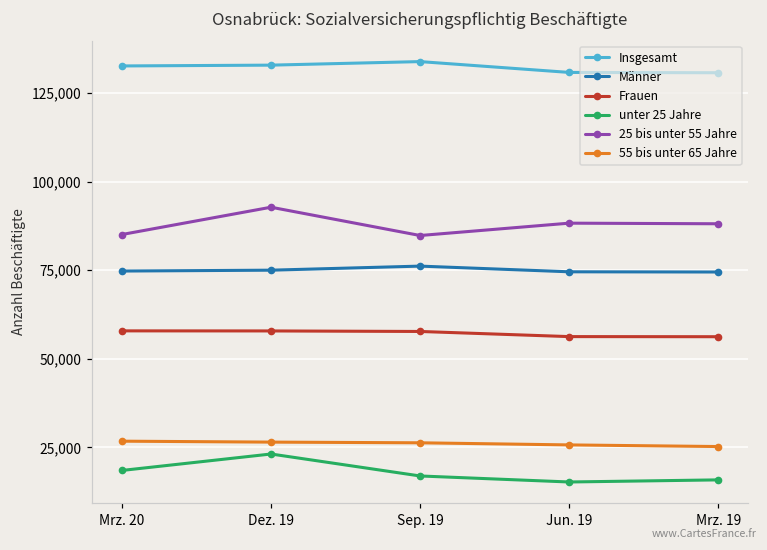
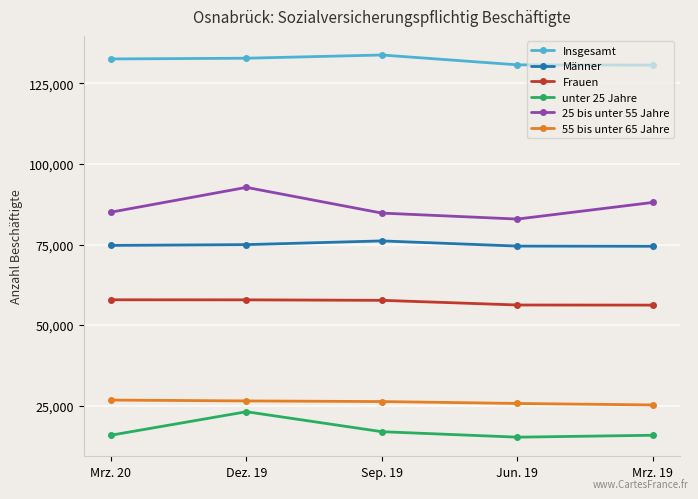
  {
    "Insgesamt": {
      "Mrz. 20": "133,000",
      "Dez. 19": "133,000",
      "Sep. 19": "134,000",
      "Jun. 19": "131,000"
    },
    "Männer": {
      "Mrz. 20": "75,000",
      "Dez. 19": "75,000",
      "Sep. 19": "76,000",
      "Jun. 19": "75,000",
      "Mrz. 19": "74,000"
    },
    "Frauen": {
      "Mrz. 20": "58,000",
      "Dez. 19": "58,000",
      "Sep. 19": "58,000",
      "Jun. 19": "56,000",
      "Mrz. 19": "56,000"
    },
    "unter 25 Jahre": {
-     "Mrz. 20": "18,000",
+     "Mrz. 20": "16,000",
      "Dez. 19": "23,000",
      "Sep. 19": "17,000",
      "Jun. 19": "15,000",
      "Mrz. 19": "16,000"
    },
    "25 bis unter 55 Jahre": {
      "Mrz. 20": "85,000",
      "Dez. 19": "93,000",
      "Sep. 19": "85,000",
-     "Jun. 19": "88,000",
+     "Jun. 19": "83,000",
      "Mrz. 19": "88,000"
    },
    "55 bis unter 65 Jahre": {
      "Mrz. 20": "27,000",
      "Dez. 19": "26,000",
      "Sep. 19": "26,000",
      "Jun. 19": "26,000",
      "Mrz. 19": "25,000"
    }
  }
